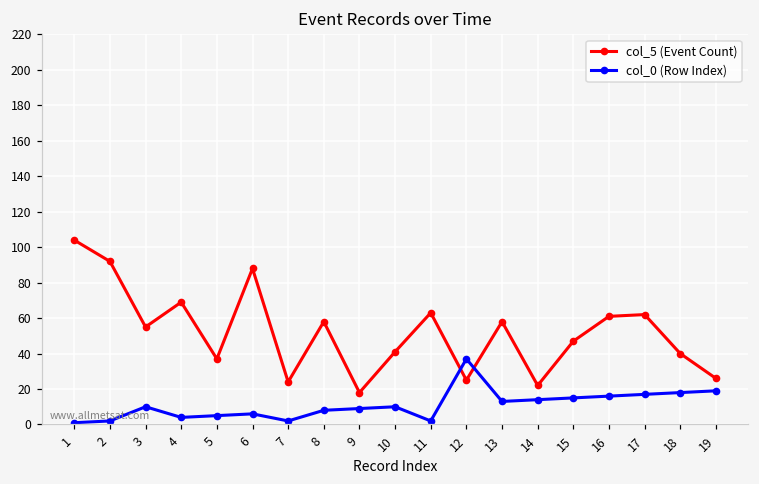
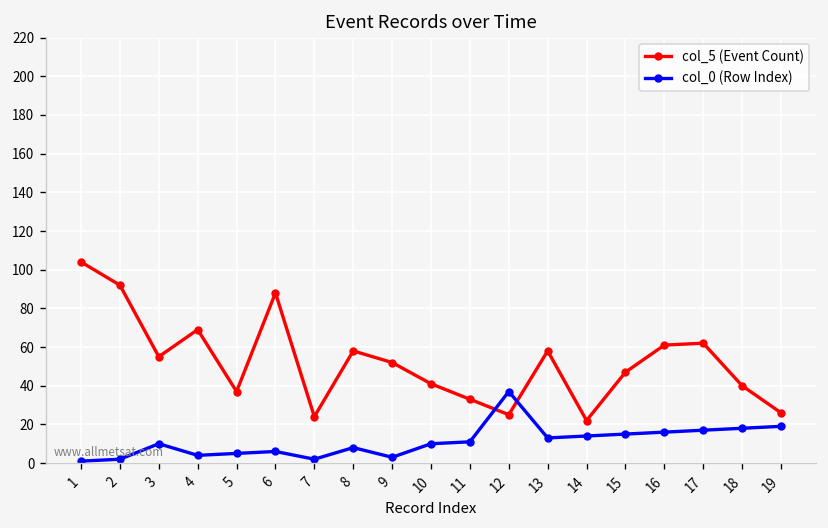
  {
    "col_5 (Event Count)": {
      "1": 104,
      "2": 92,
      "3": 55,
      "4": 69,
      "5": 37,
      "6": 88,
      "7": 24,
      "8": 58,
-     "9": 18,
+     "9": 52,
      "10": 41,
-     "11": 63,
+     "11": 33,
      "12": 25,
      "13": 58,
      "14": 22,
      "15": 47,
      "16": 61,
      "17": 62,
      "18": 40,
      "19": 26
    },
    "col_0 (Row Index)": {
      "1": 1,
      "2": 2,
      "3": 10,
      "4": 4,
      "5": 5,
      "6": 6,
      "7": 2,
      "8": 8,
-     "9": 9,
+     "9": 3,
      "10": 10,
-     "11": 2,
+     "11": 11,
      "12": 37,
      "13": 13,
      "14": 14,
      "15": 15,
      "16": 16,
      "17": 17,
      "18": 18,
      "19": 19
    }
  }
